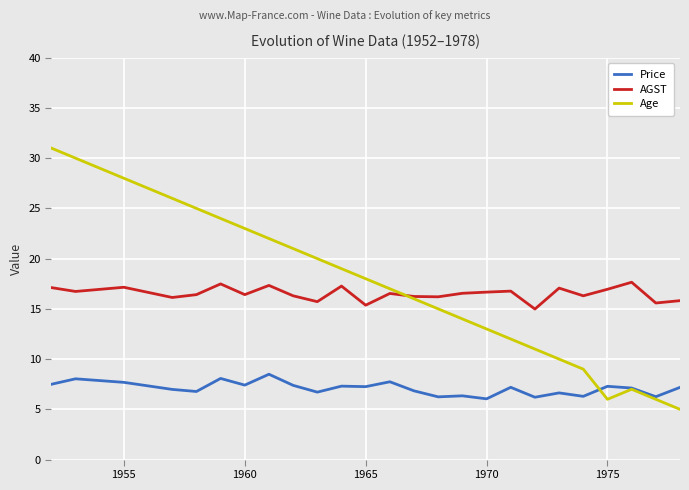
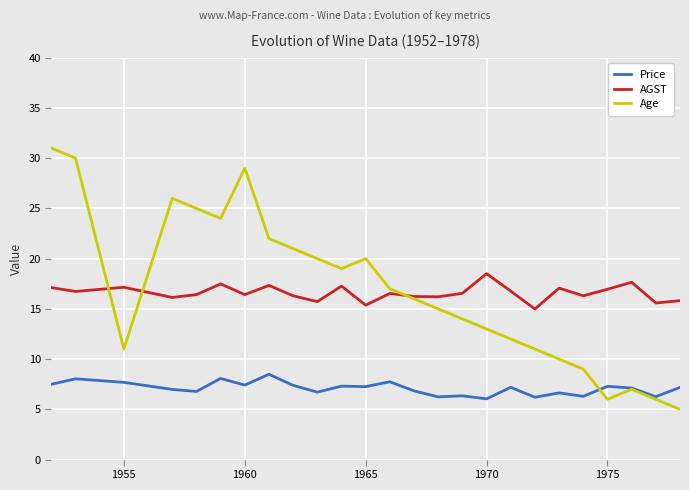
  {
    "Price": {
      "1955": 7.7,
      "1960": 7.4,
      "1965": 7.3,
      "1970": 6.0,
      "1975": 7.3
    },
    "AGST": {
      "1955": 17.2,
      "1960": 16.4,
      "1965": 15.4,
-     "1970": 16.7,
+     "1970": 18.5,
      "1975": 17.0
    },
    "Age": {
-     "1955": 28,
-     "1960": 23,
-     "1965": 18,
+     "1955": 11,
+     "1960": 29,
+     "1965": 20,
      "1970": 13,
      "1975": 6
    }
  }
